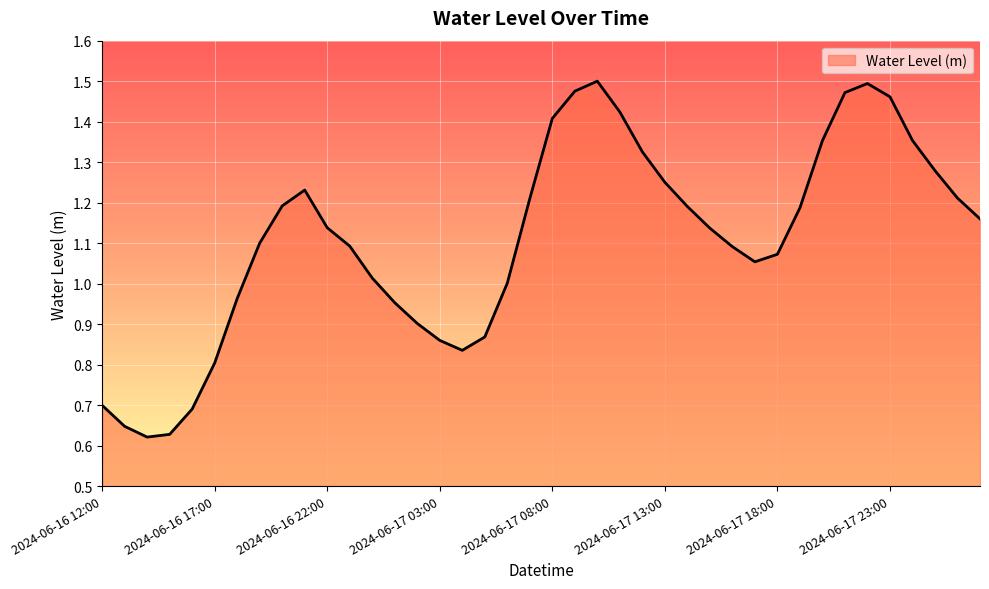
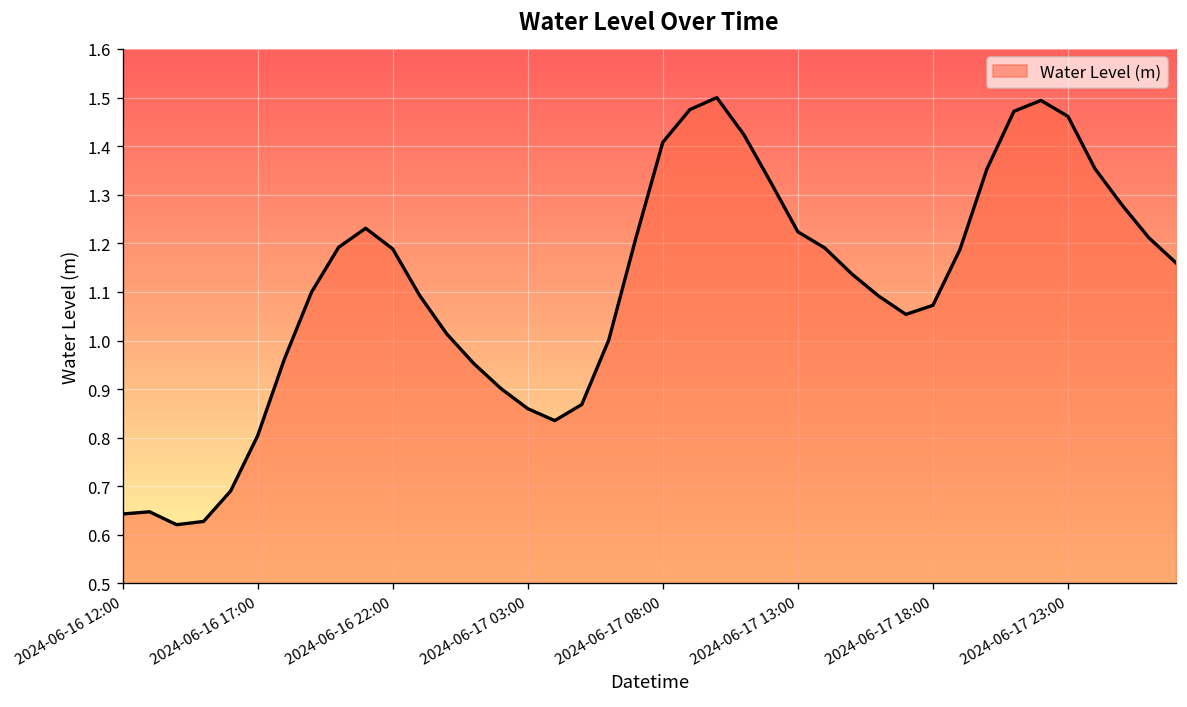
  {
-   "2024-06-16 12:00": 0.70,
+   "2024-06-16 12:00": 0.64,
    "2024-06-16 17:00": 0.80,
-   "2024-06-16 22:00": 1.14,
+   "2024-06-16 22:00": 1.19,
    "2024-06-17 03:00": 0.86,
    "2024-06-17 08:00": 1.41,
-   "2024-06-17 13:00": 1.25,
+   "2024-06-17 13:00": 1.22,
    "2024-06-17 18:00": 1.07,
    "2024-06-17 23:00": 1.46
  }
